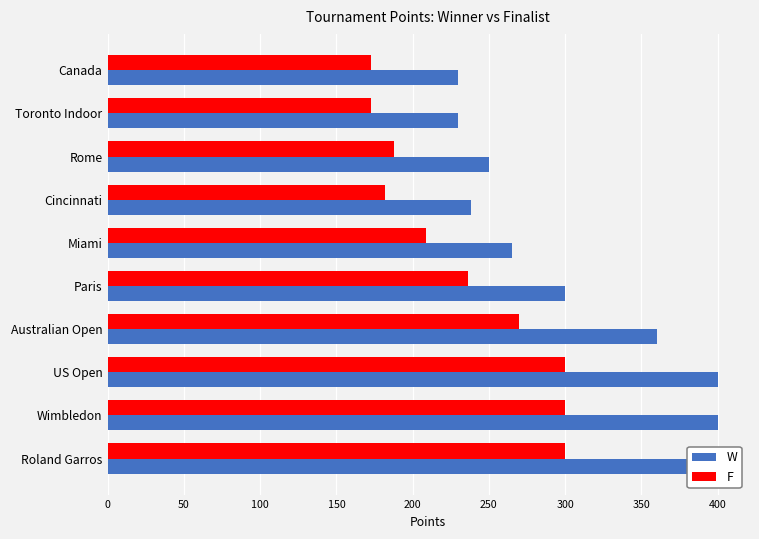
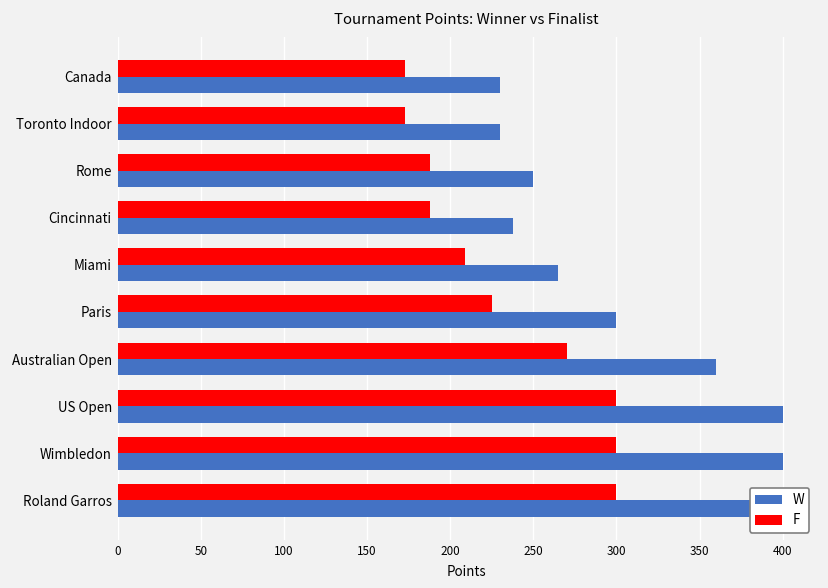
  {
    "W": {
      "Canada": 230,
      "Toronto Indoor": 230,
      "Rome": 250,
      "Cincinnati": 238,
      "Miami": 265,
      "Paris": 300,
      "Australian Open": 360,
      "US Open": 400,
      "Wimbledon": 400
    },
    "F": {
      "Canada": 173,
      "Toronto Indoor": 173,
      "Rome": 188,
-     "Cincinnati": 182,
+     "Cincinnati": 188,
      "Miami": 209,
-     "Paris": 236,
+     "Paris": 225,
      "Australian Open": 270,
      "US Open": 300,
      "Wimbledon": 300,
      "Roland Garros": 300
    }
  }
